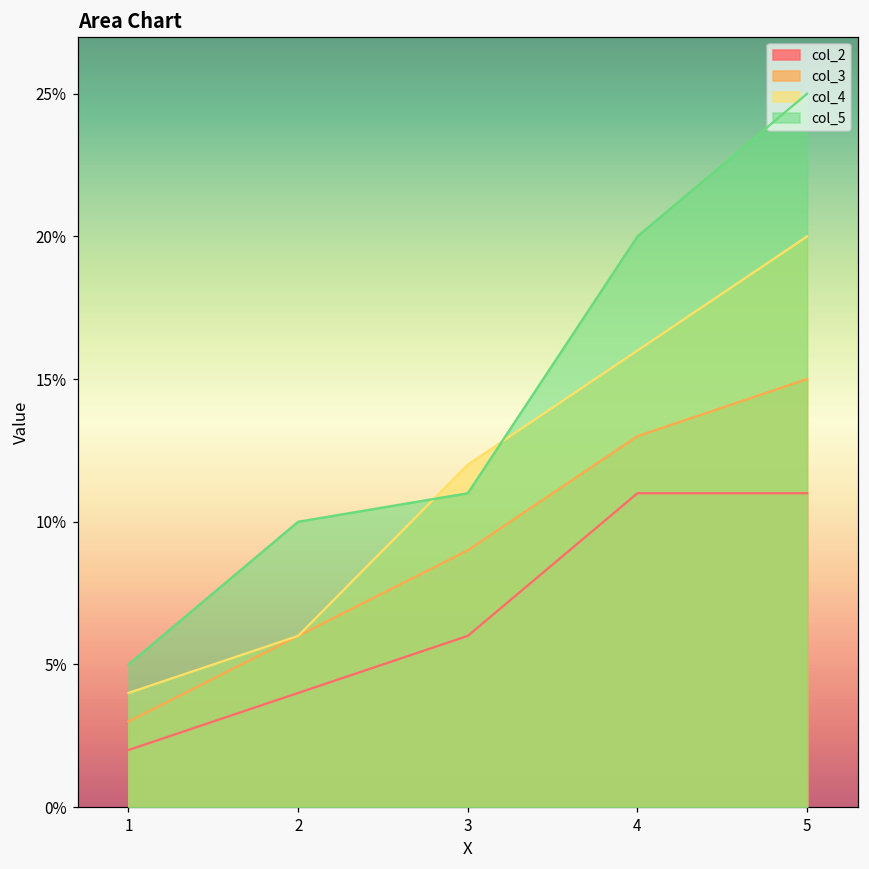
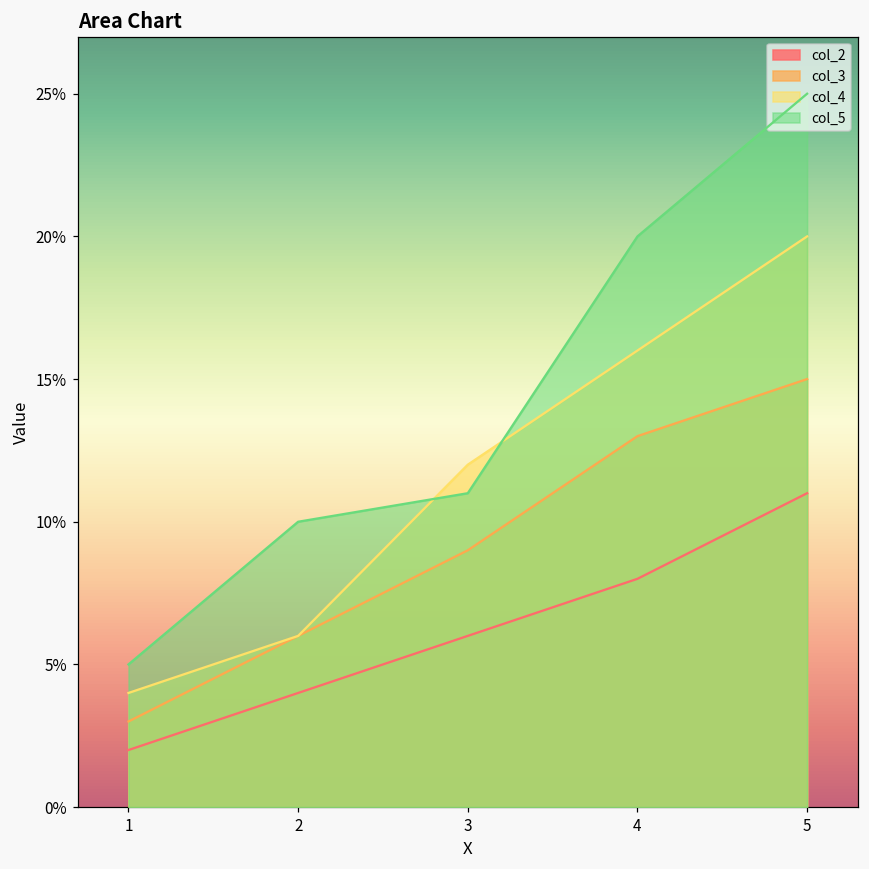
  {
    "col_2": {
      "1": "2%",
      "2": "4%",
      "3": "6%",
-     "4": "11%",
+     "4": "8%",
      "5": "11%"
    },
    "col_3": {
      "1": "3%",
      "3": "9%",
      "4": "13%",
      "5": "15%"
    },
    "col_4": {
      "1": "4%",
      "3": "12%",
      "4": "16%",
      "5": "20%"
    },
    "col_5": {
      "1": "5%",
      "2": "10%",
      "3": "11%",
      "4": "20%"
    }
  }
